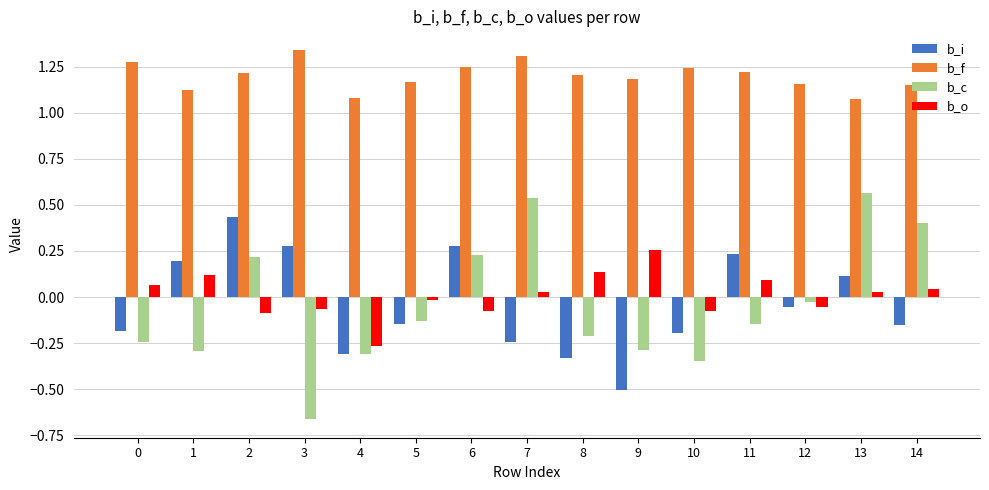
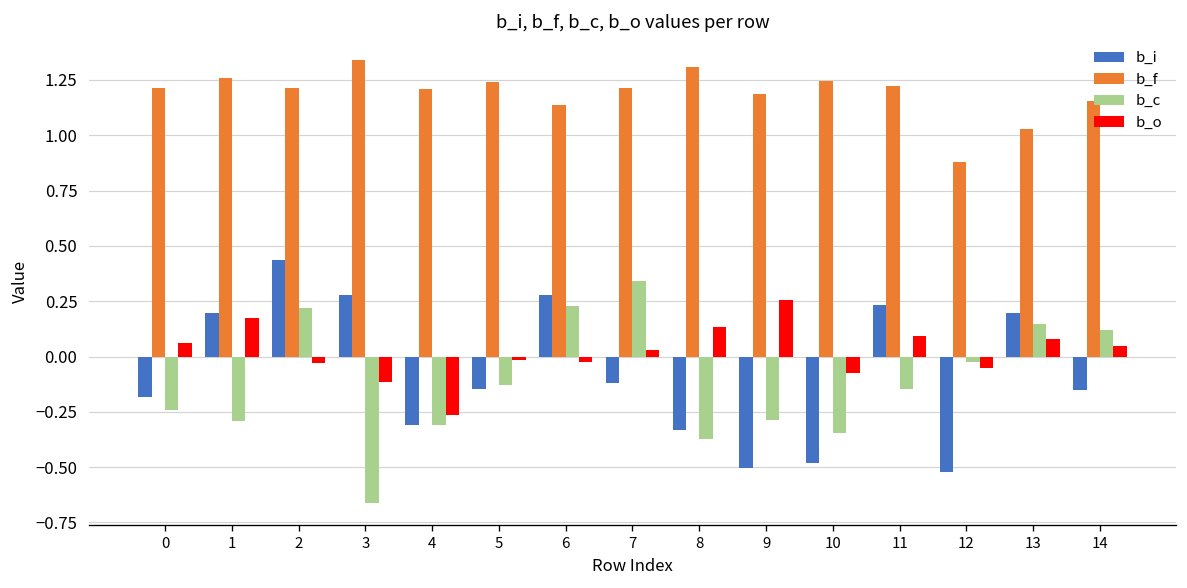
  {
    "b_i": {
      "0": -0.18,
      "1": 0.20,
      "2": 0.44,
      "3": 0.28,
      "4": -0.31,
      "5": -0.15,
      "6": 0.28,
-     "7": -0.24,
+     "7": -0.12,
      "8": -0.33,
      "9": -0.50,
-     "10": -0.19,
+     "10": -0.48,
      "11": 0.23,
-     "12": -0.05,
-     "13": 0.11,
+     "12": -0.52,
+     "13": 0.20,
      "14": -0.15
    },
    "b_f": {
-     "0": 1.28,
-     "1": 1.12,
+     "0": 1.21,
+     "1": 1.26,
      "2": 1.21,
      "3": 1.34,
-     "4": 1.08,
-     "5": 1.17,
-     "6": 1.25,
-     "7": 1.31,
-     "8": 1.20,
+     "4": 1.21,
+     "5": 1.24,
+     "6": 1.14,
+     "7": 1.21,
+     "8": 1.31,
      "9": 1.18,
      "10": 1.24,
      "11": 1.22,
-     "12": 1.15,
-     "13": 1.08,
+     "12": 0.88,
+     "13": 1.03,
      "14": 1.15
    },
    "b_c": {
      "0": -0.24,
      "1": -0.29,
      "2": 0.22,
      "3": -0.66,
      "4": -0.31,
      "5": -0.13,
      "6": 0.23,
-     "7": 0.53,
-     "8": -0.21,
+     "7": 0.34,
+     "8": -0.37,
      "9": -0.29,
      "10": -0.35,
      "11": -0.14,
      "12": -0.02,
-     "13": 0.57,
-     "14": 0.40
+     "13": 0.15,
+     "14": 0.12
    },
    "b_o": {
      "0": 0.06,
-     "1": 0.12,
-     "2": -0.09,
-     "3": -0.06,
+     "1": 0.17,
+     "2": -0.03,
+     "3": -0.12,
      "4": -0.27,
      "5": -0.02,
-     "6": -0.07,
+     "6": -0.02,
      "7": 0.03,
      "8": 0.13,
      "9": 0.25,
      "10": -0.08,
      "11": 0.09,
      "12": -0.05,
-     "13": 0.03,
+     "13": 0.08,
      "14": 0.05
    }
  }
